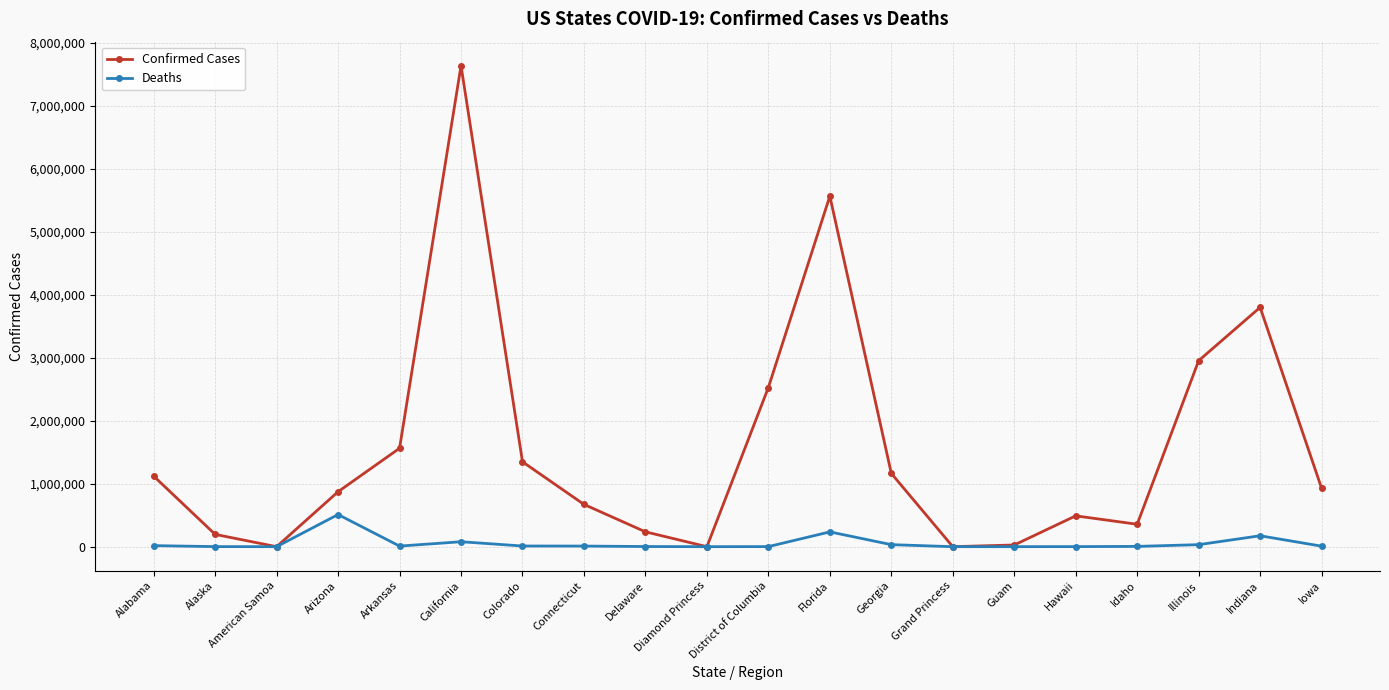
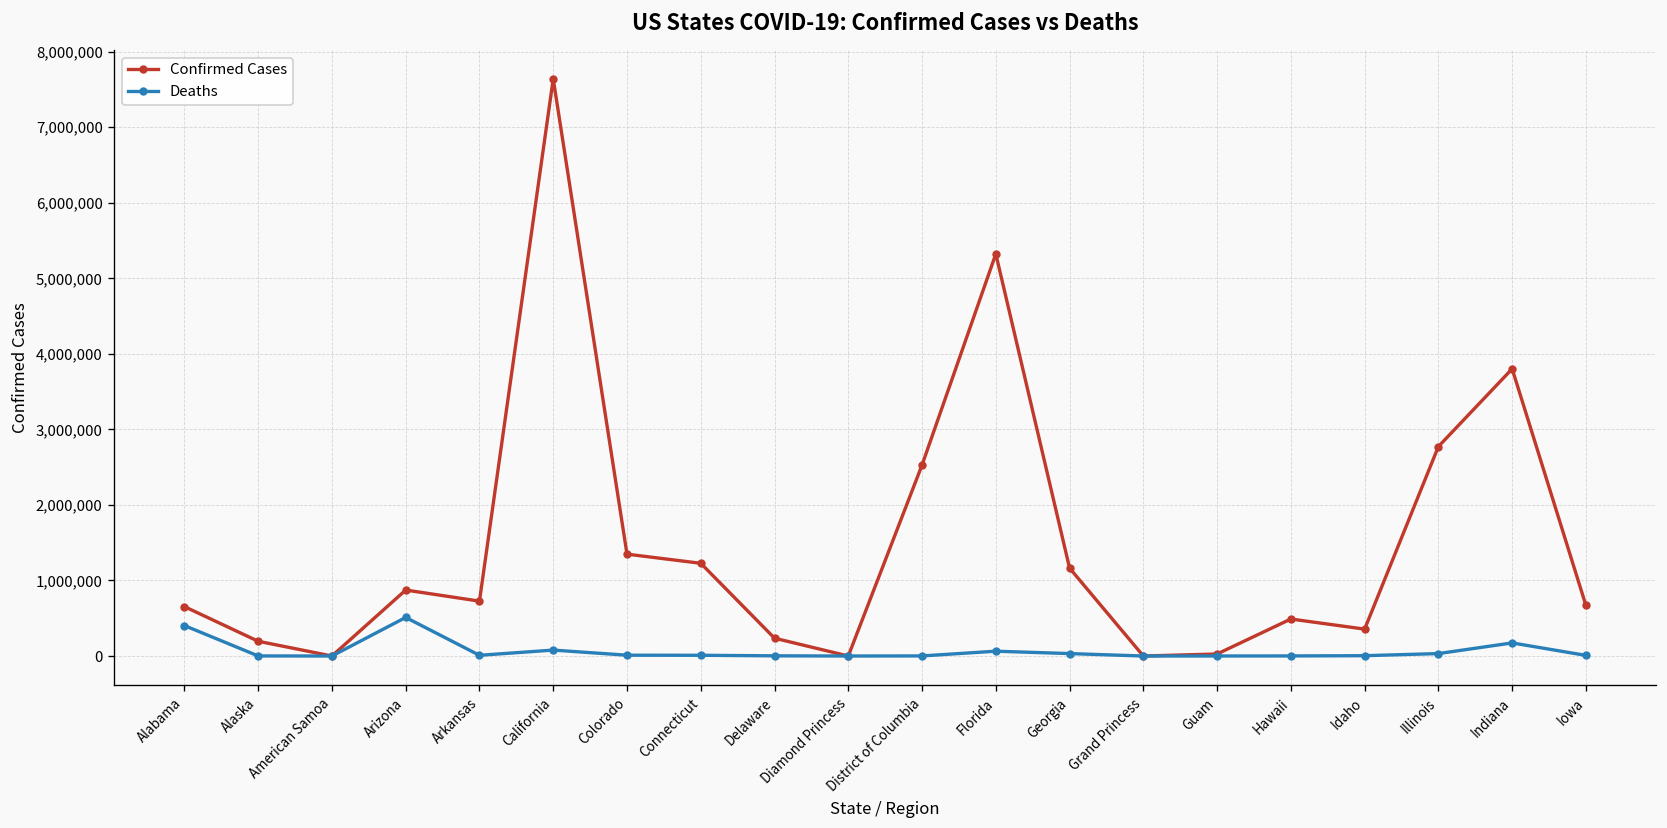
  {
    "Confirmed Cases": {
-     "Alabama": "1,100,000",
+     "Alabama": "700,000",
      "Alaska": "200,000",
      "Arizona": "900,000",
-     "Arkansas": "1,600,000",
+     "Arkansas": "700,000",
      "California": "7,600,000",
      "Colorado": "1,300,000",
-     "Connecticut": "700,000",
+     "Connecticut": "1,200,000",
      "Delaware": "200,000",
      "District of Columbia": "2,500,000",
-     "Florida": "5,600,000",
+     "Florida": "5,300,000",
      "Georgia": "1,200,000",
      "Hawaii": "500,000",
      "Idaho": "400,000",
-     "Illinois": "3,000,000",
+     "Illinois": "2,800,000",
      "Indiana": "3,800,000",
-     "Iowa": "900,000"
+     "Iowa": "700,000"
    },
    "Deaths": {
-     "Alabama": "0",
+     "Alabama": "400,000",
      "Alaska": "0",
      "Arizona": "500,000",
      "Arkansas": "0",
      "California": "100,000",
      "Colorado": "0",
      "Connecticut": "0",
      "Delaware": "0",
      "District of Columbia": "0",
-     "Florida": "200,000",
+     "Florida": "100,000",
      "Georgia": "0",
      "Hawaii": "0",
      "Idaho": "0",
      "Illinois": "0",
      "Indiana": "200,000",
      "Iowa": "0"
    }
  }
